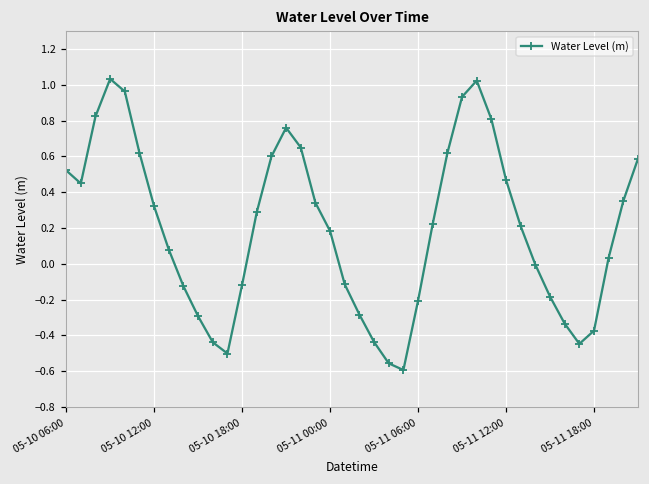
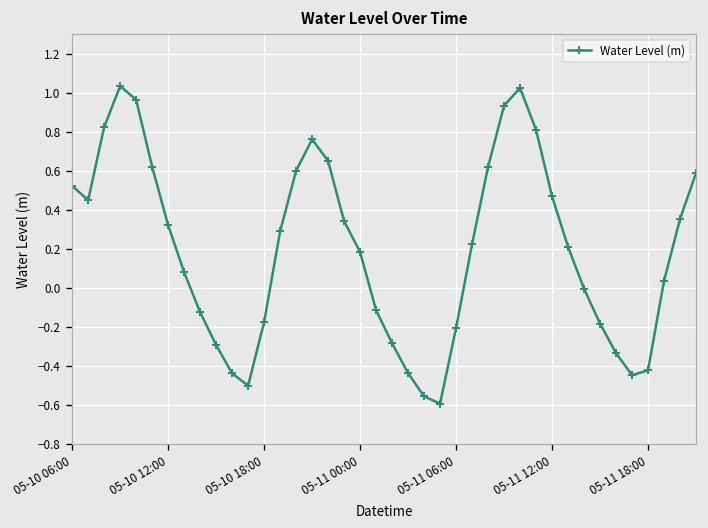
  {
    "05-10 06:00": 0.52,
    "05-10 12:00": 0.32,
-   "05-10 18:00": -0.12,
+   "05-10 18:00": -0.18,
    "05-11 00:00": 0.18,
    "05-11 06:00": -0.21,
    "05-11 12:00": 0.47,
-   "05-11 18:00": -0.37
+   "05-11 18:00": -0.42
  }
